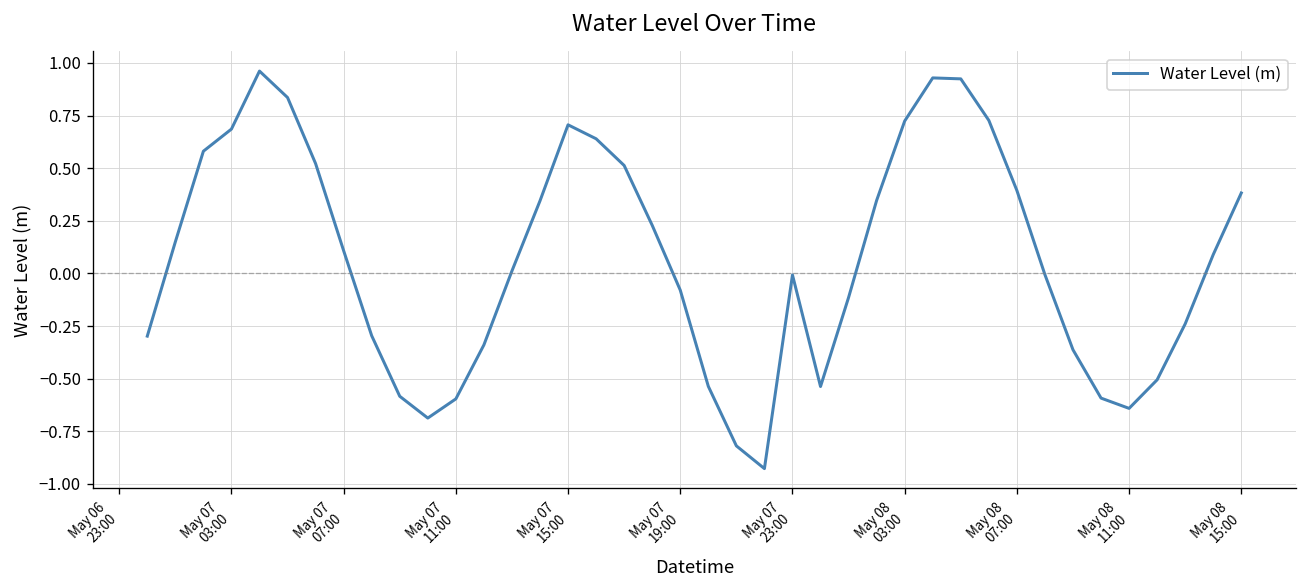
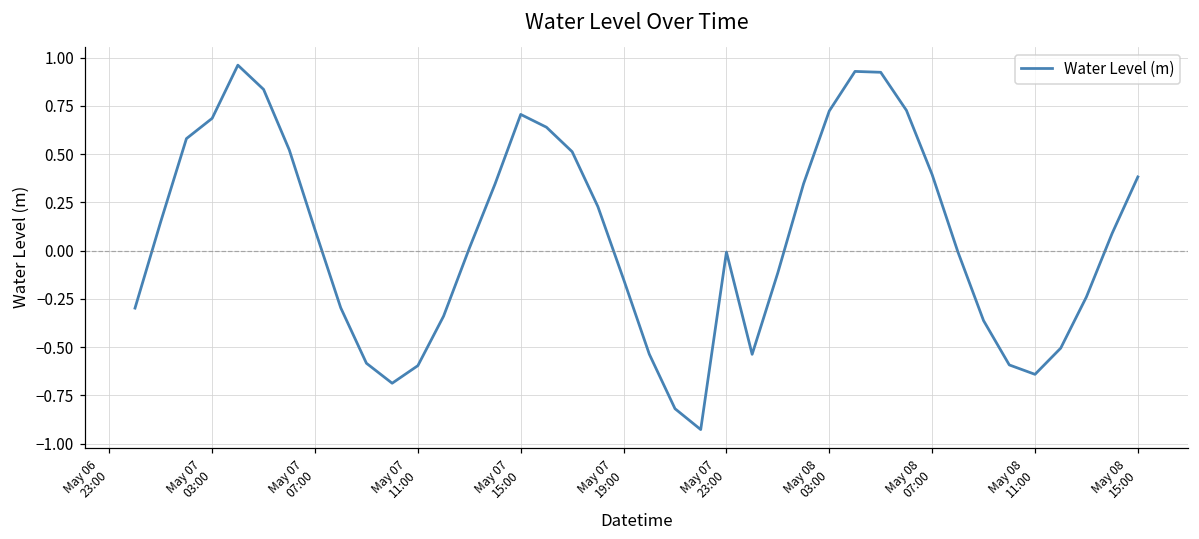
  {
    "May 07 03:00": 0.69,
    "May 07 07:00": 0.11,
    "May 07 11:00": -0.60,
    "May 07 15:00": 0.71,
-   "May 07 19:00": -0.08,
+   "May 07 19:00": -0.15,
    "May 07 23:00": -0.01,
    "May 08 03:00": 0.72,
    "May 08 07:00": 0.39,
    "May 08 11:00": -0.64,
    "May 08 15:00": 0.38
  }
